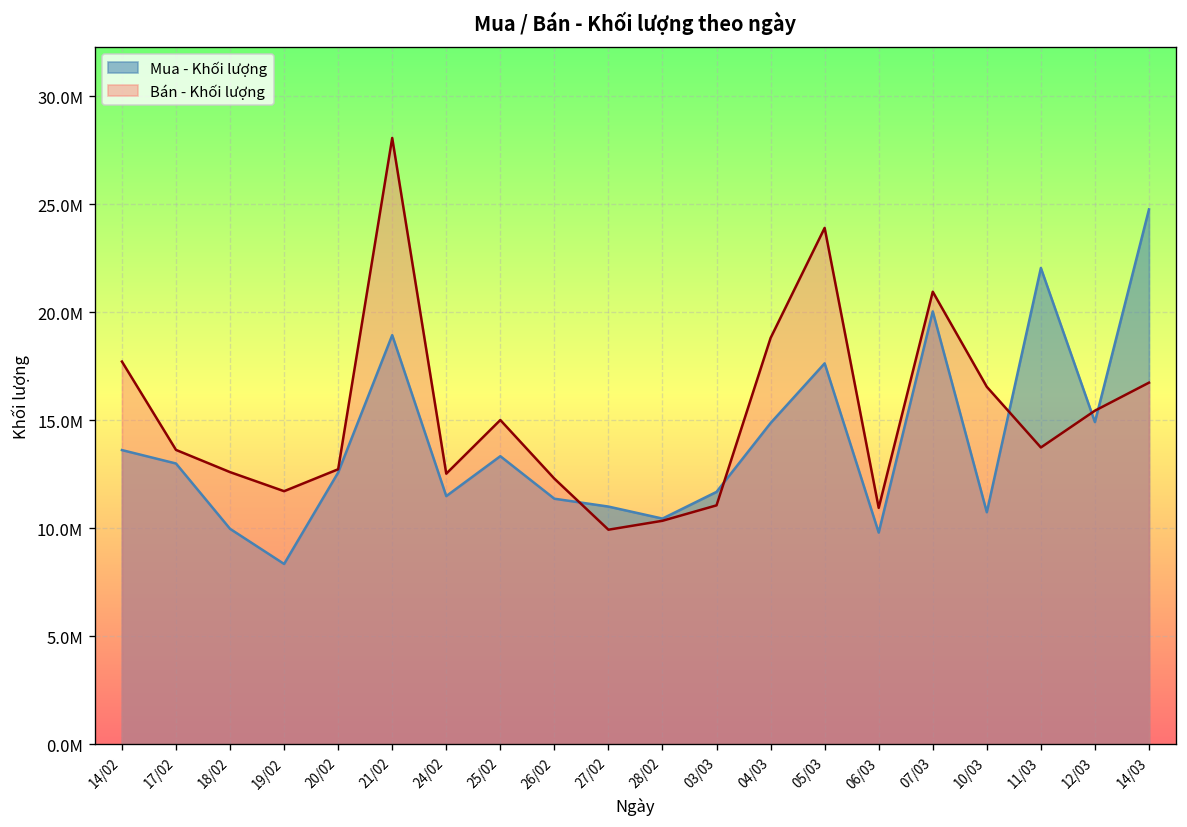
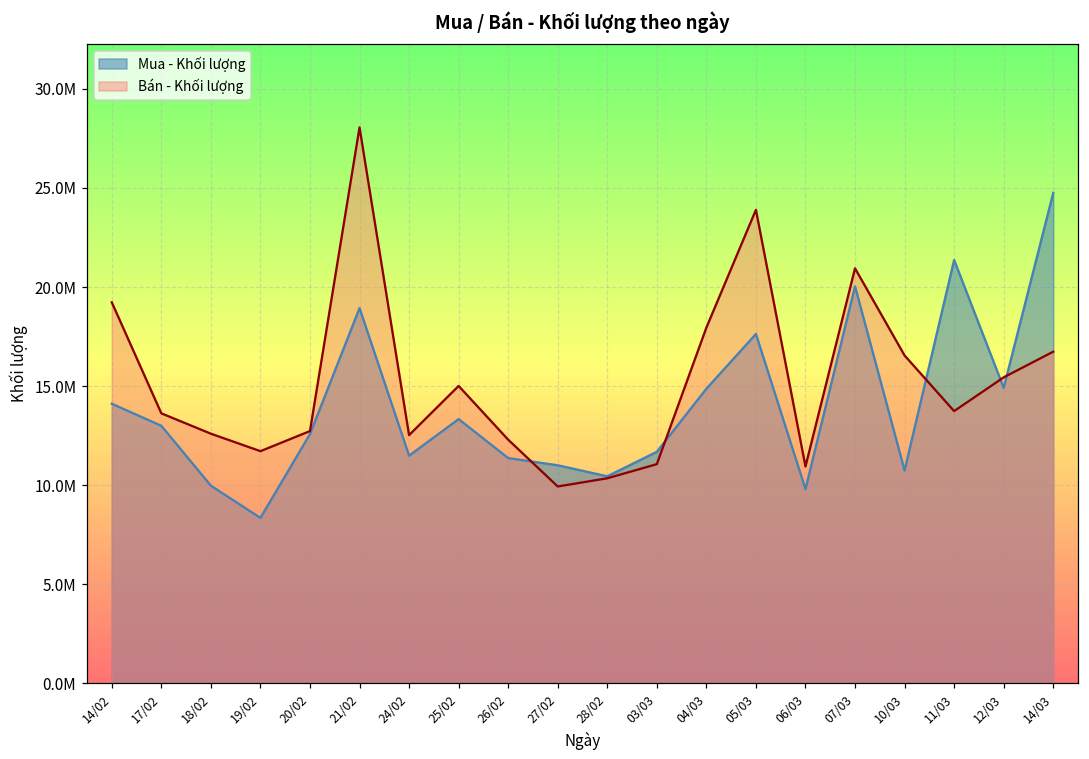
  {
    "Mua - Khối lượng": {
-     "14/02": 13600000,
+     "14/02": 14100000,
      "17/02": 13000000,
      "18/02": 10000000,
      "19/02": 8300000,
      "20/02": 12600000,
      "21/02": 18900000,
      "24/02": 11500000,
      "25/02": 13300000,
      "26/02": 11400000,
      "27/02": 11000000,
      "03/03": 11700000,
      "04/03": 14900000,
      "05/03": 17600000,
      "06/03": 9800000,
      "07/03": 20000000,
      "10/03": 10700000,
-     "11/03": 22000000,
+     "11/03": 21400000,
      "12/03": 14900000,
      "14/03": 24800000
    },
    "Bán - Khối lượng": {
-     "14/02": 17700000,
+     "14/02": 19200000,
      "17/02": 13600000,
      "18/02": 12600000,
      "19/02": 11700000,
      "20/02": 12700000,
      "21/02": 28100000,
      "24/02": 12500000,
      "25/02": 15000000,
      "26/02": 12300000,
      "27/02": 9900000,
      "03/03": 11100000,
-     "04/03": 18800000,
+     "04/03": 17900000,
      "05/03": 23900000,
      "06/03": 10900000,
      "07/03": 20900000,
      "10/03": 16500000,
      "11/03": 13700000,
      "12/03": 15400000,
      "14/03": 16700000
    }
  }
